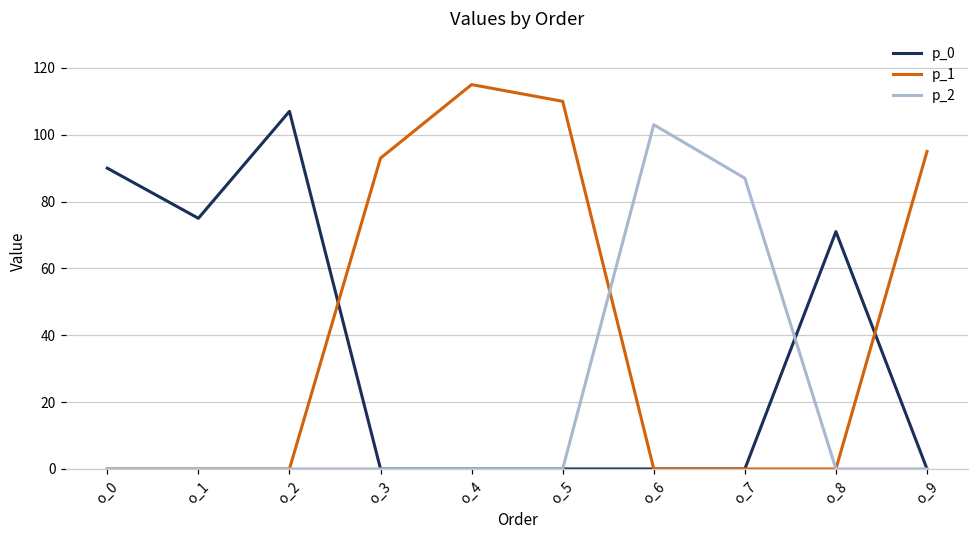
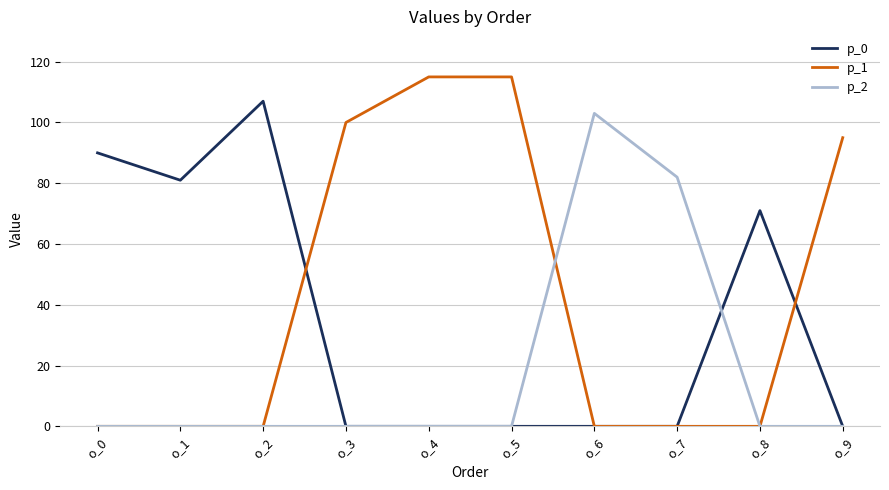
  {
    "p_0": {
      "o_0": 90,
-     "o_1": 75,
+     "o_1": 81,
      "o_2": 107,
      "o_8": 71
    },
    "p_1": {
-     "o_3": 93,
+     "o_3": 100,
      "o_4": 115,
-     "o_5": 110,
+     "o_5": 115,
      "o_9": 95
    },
    "p_2": {
      "o_6": 103,
-     "o_7": 87
+     "o_7": 82
    }
  }
